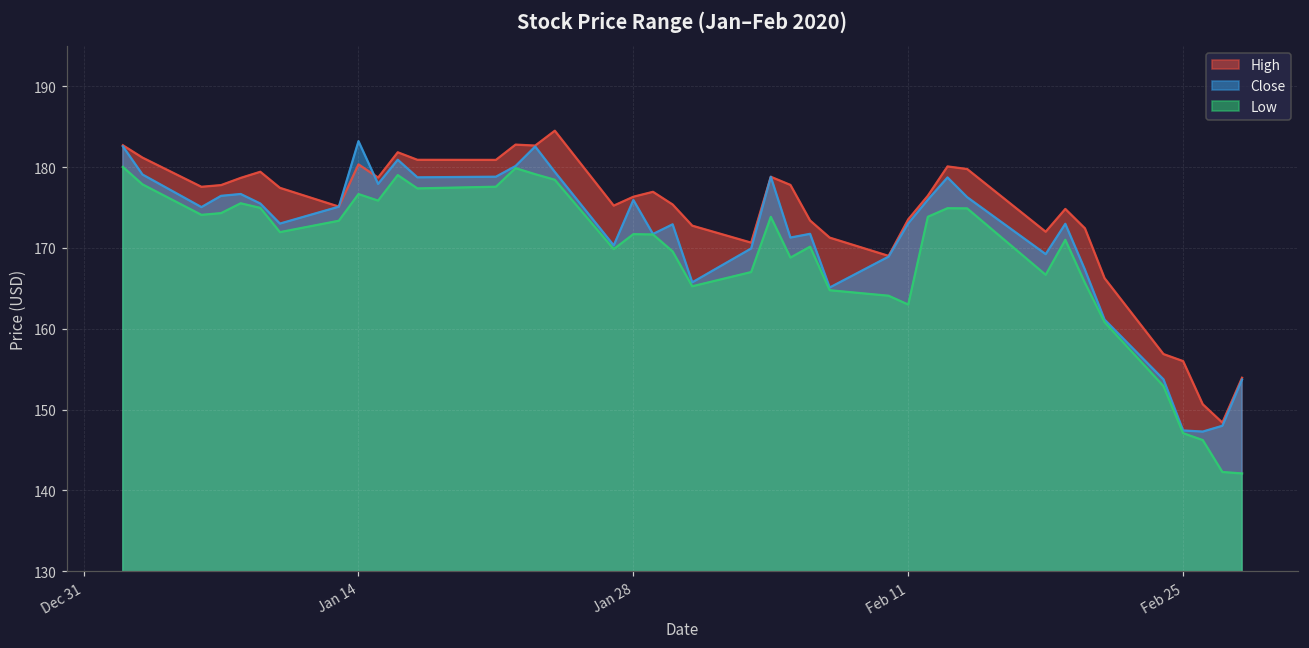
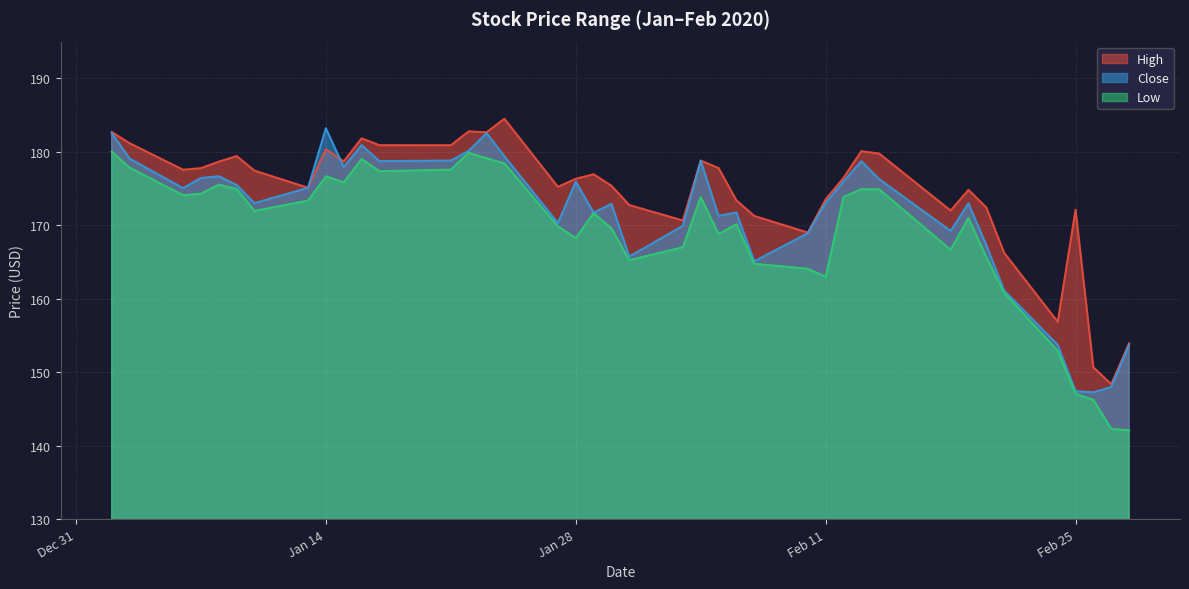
  {
    "High": {
      "Jan 14": 180,
      "Jan 28": 176,
      "Feb 11": 174,
-     "Feb 25": 156
+     "Feb 25": 172
    },
    "Close": {
      "Jan 14": 183,
      "Jan 28": 176,
      "Feb 11": 173
    },
    "Low": {
      "Jan 14": 177,
-     "Jan 28": 172,
+     "Jan 28": 168,
      "Feb 11": 163
    }
  }
